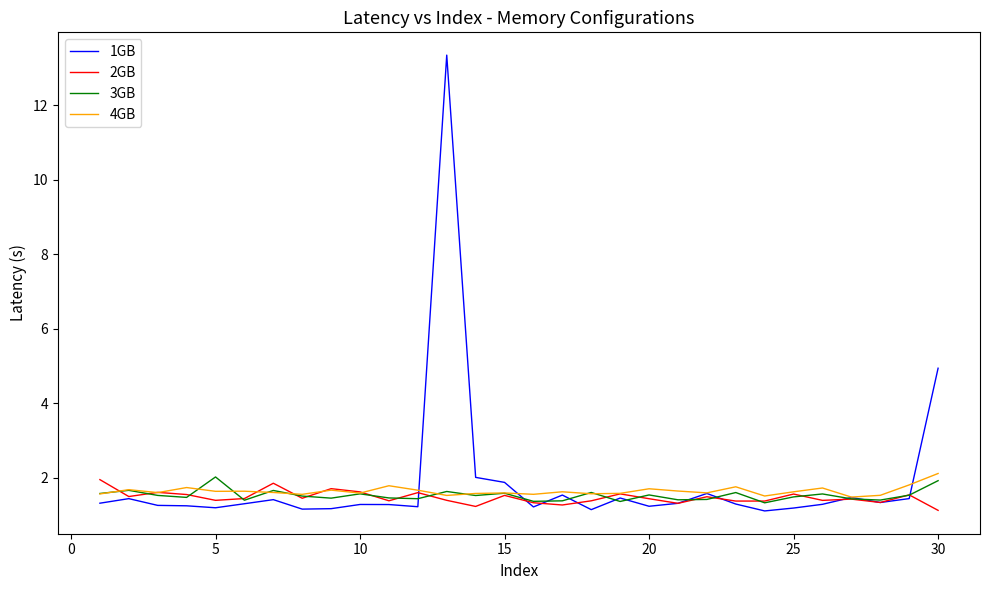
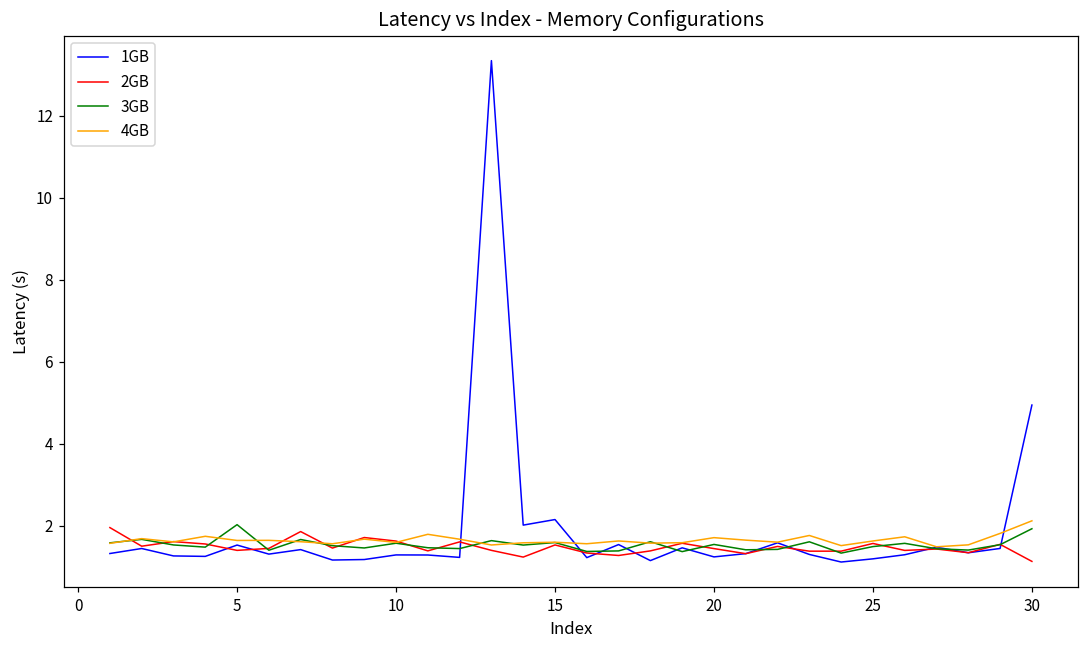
  {
    "1GB": {
-     "5": 1.2,
+     "5": 1.5,
      "10": 1.3,
-     "15": 1.9,
+     "15": 2.1,
      "20": 1.2,
      "25": 1.2,
      "30": 4.9
    },
    "2GB": {
      "5": 1.4,
      "20": 1.4,
      "30": 1.1
    },
    "3GB": {
      "5": 2.0,
      "20": 1.5,
      "25": 1.5,
      "30": 1.9
    },
    "4GB": {
      "5": 1.6,
      "20": 1.7,
      "30": 2.1
    }
  }
